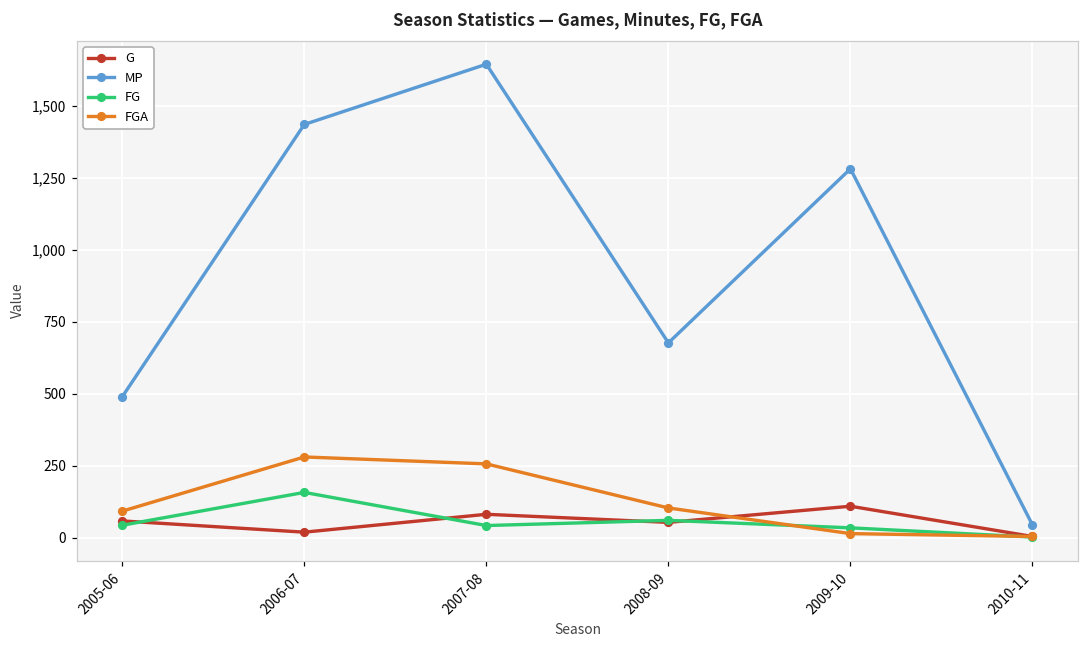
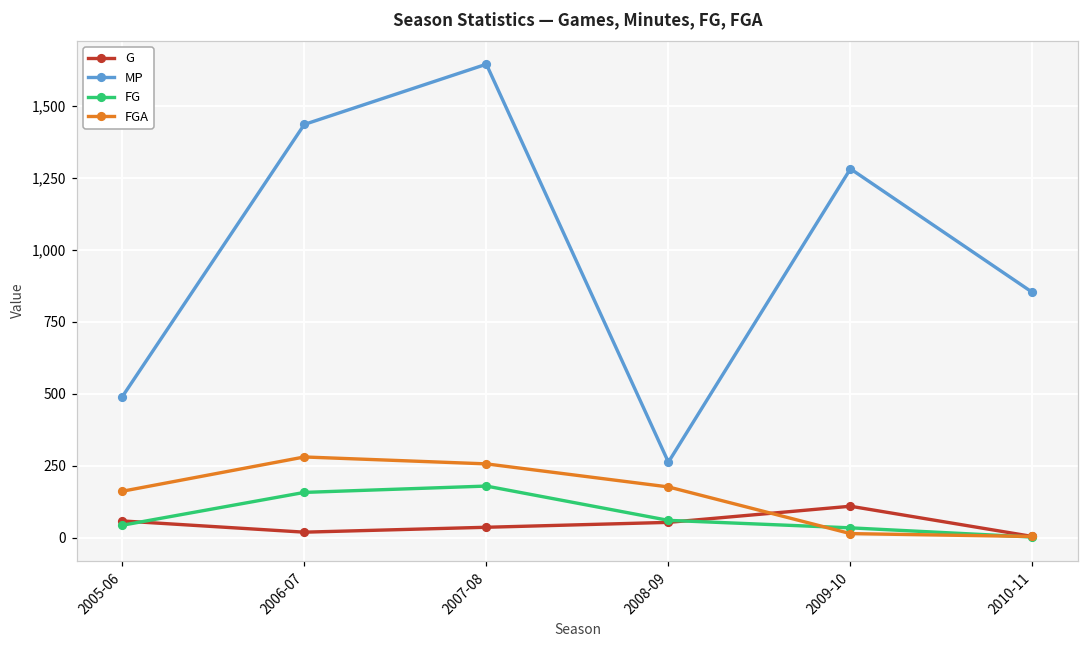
  {
    "G": {
      "2005-06": "60",
      "2006-07": "20",
-     "2007-08": "80",
+     "2007-08": "40",
      "2009-10": "110"
    },
    "MP": {
      "2005-06": "490",
      "2006-07": "1,440",
      "2007-08": "1,640",
-     "2008-09": "680",
+     "2008-09": "260",
      "2009-10": "1,280",
-     "2010-11": "50"
+     "2010-11": "850"
    },
    "FG": {
      "2005-06": "40",
      "2006-07": "160",
-     "2007-08": "40",
+     "2007-08": "180",
      "2009-10": "40"
    },
    "FGA": {
-     "2005-06": "90",
+     "2005-06": "160",
      "2006-07": "280",
      "2007-08": "260",
-     "2008-09": "100",
+     "2008-09": "180",
      "2009-10": "20"
    }
  }
